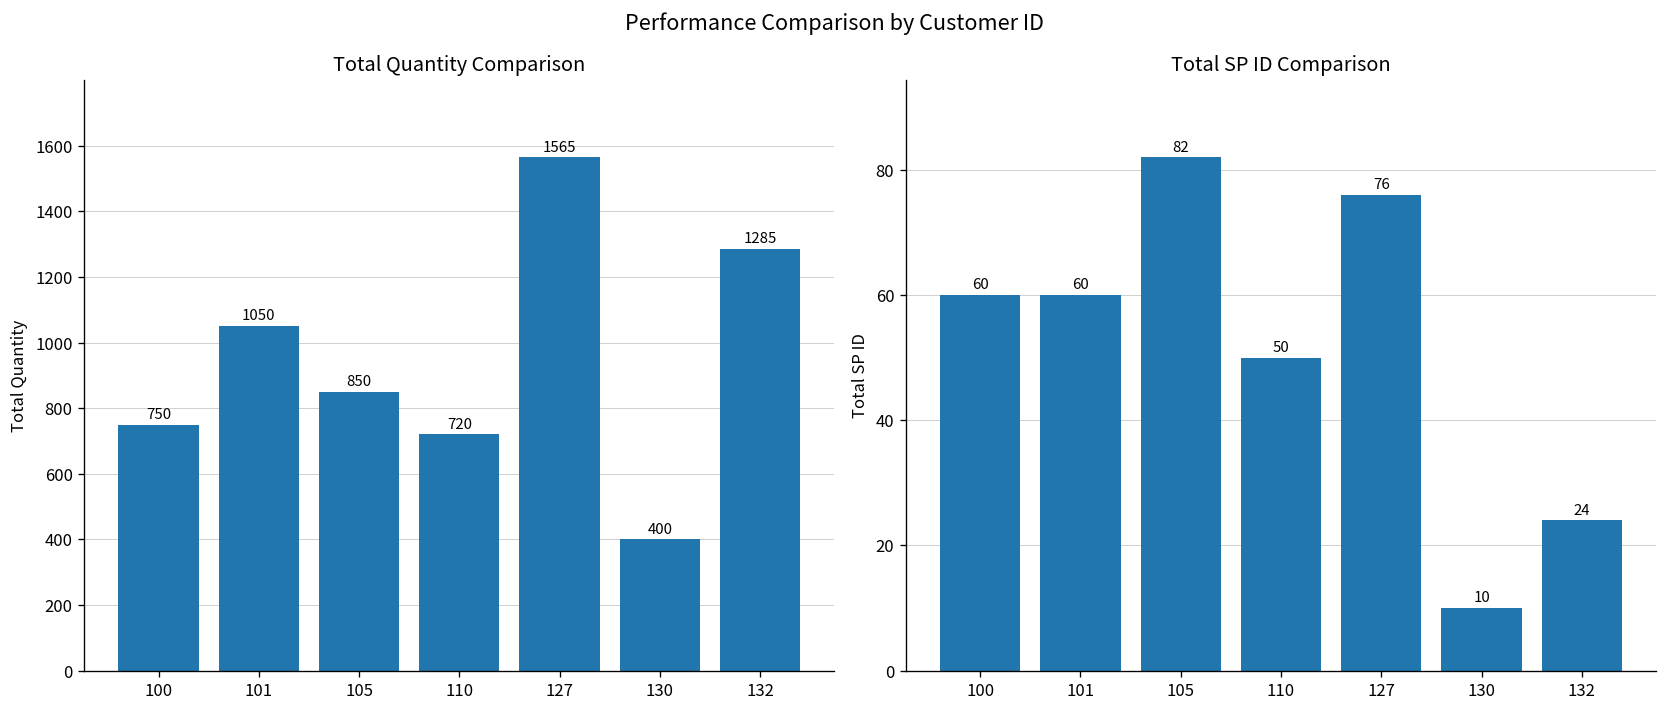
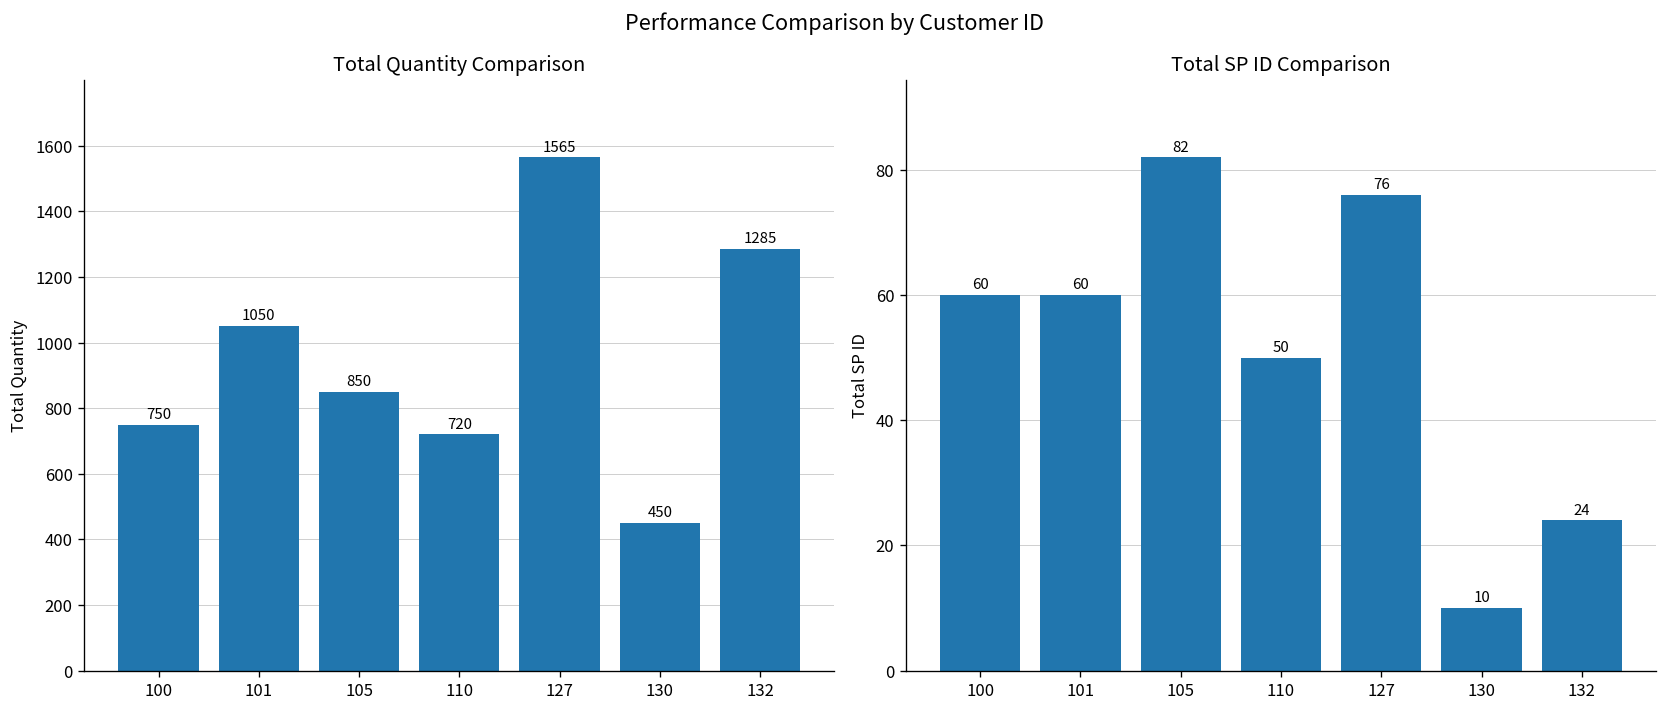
  {
    "Total Quantity Comparison": {
      "100": 750,
      "101": 1050,
      "105": 850,
      "110": 720,
      "127": 1565,
-     "130": 400,
+     "130": 450,
      "132": 1285
    },
    "Total SP ID Comparison": {
      "100": 60,
      "101": 60,
      "105": 82,
      "110": 50,
      "127": 76,
      "130": 10,
      "132": 24
    }
  }
